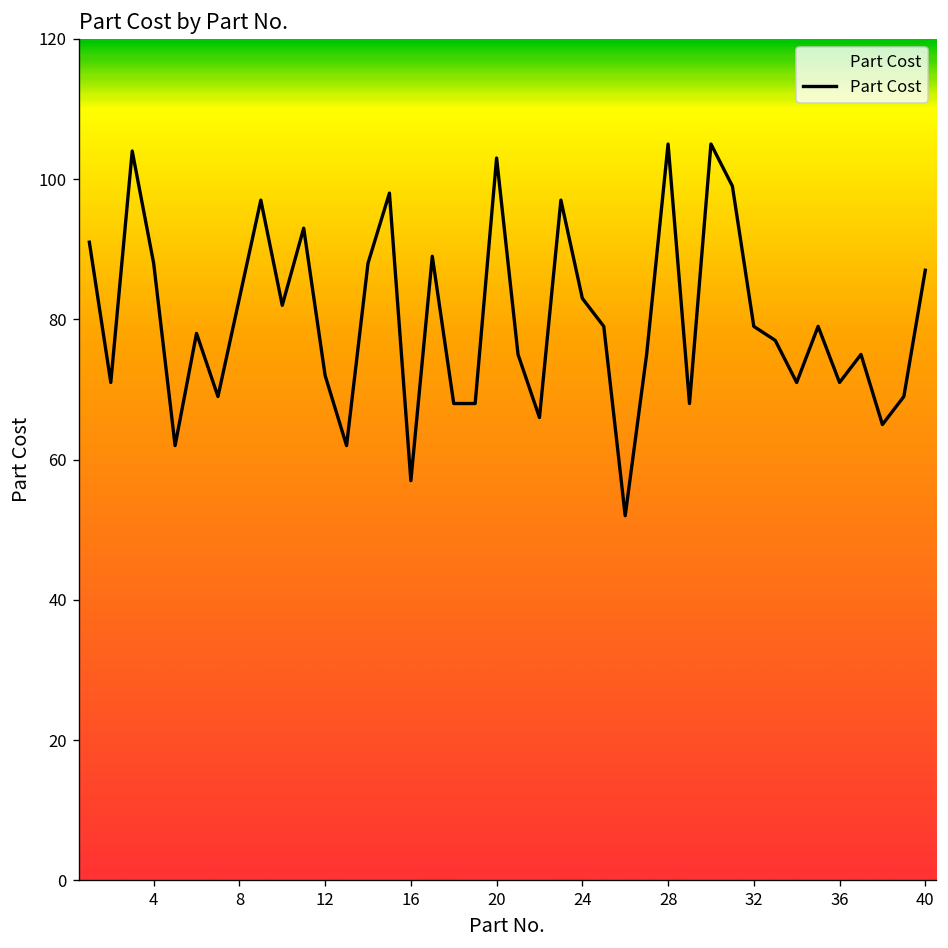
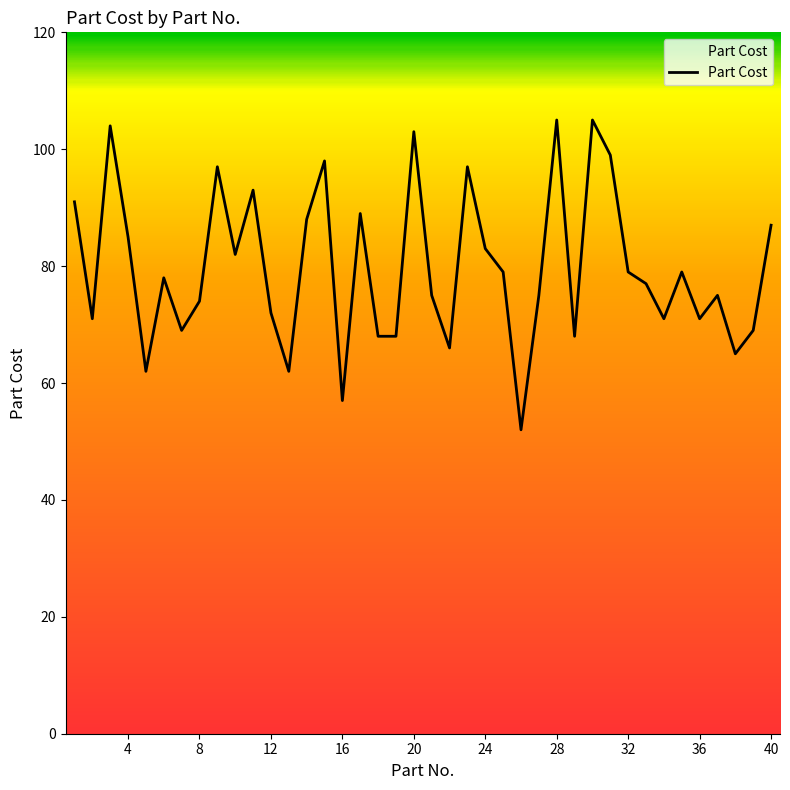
  {
-   "4": 88,
-   "8": 83,
+   "4": 85,
+   "8": 74,
    "12": 72,
    "16": 57,
    "20": 103,
    "24": 83,
    "28": 105,
    "32": 79,
    "36": 71,
    "40": 87
  }
